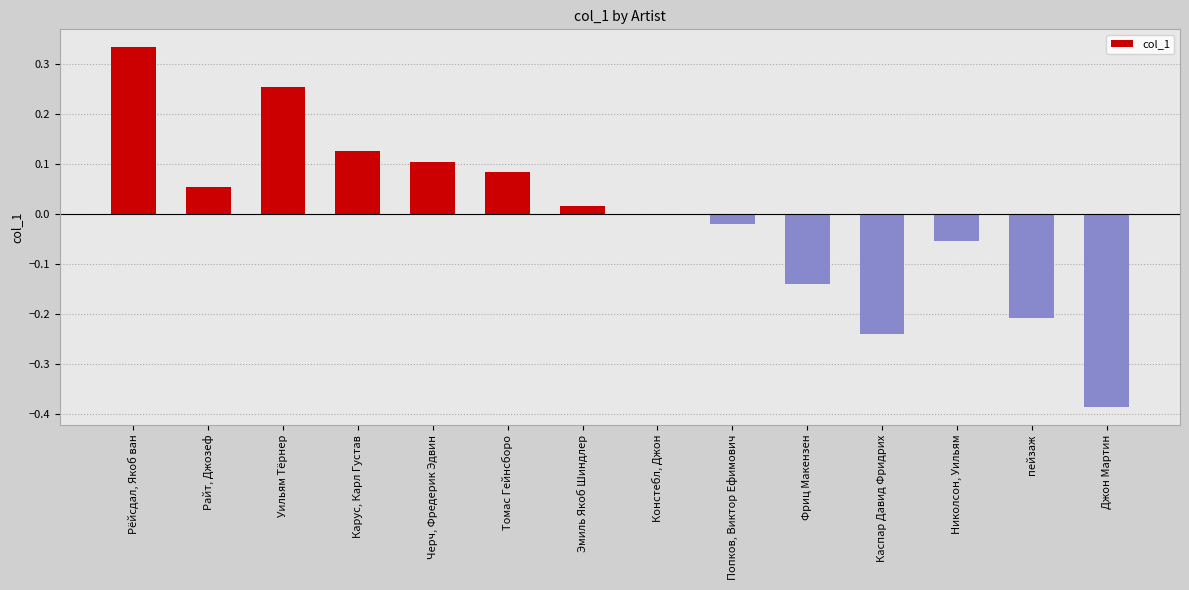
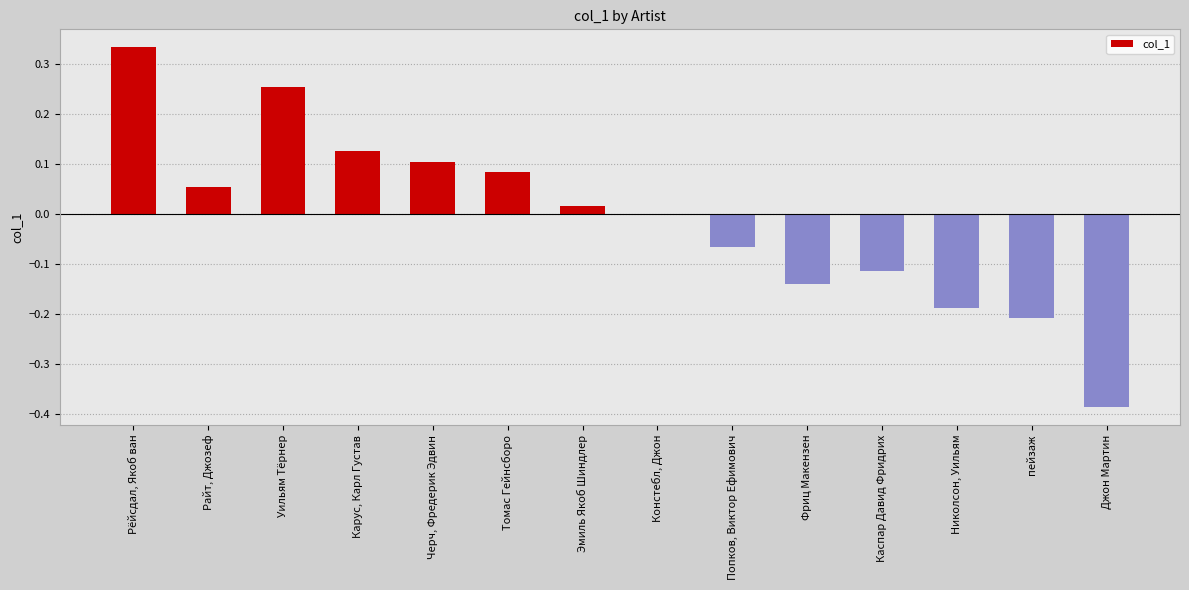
  {
    "Рёйсдал, Якоб ван": 0.33,
    "Райт, Джозеф": 0.05,
    "Уильям Тёрнер": 0.25,
    "Карус, Карл Густав": 0.13,
    "Черч, Фредерик Эдвин": 0.10,
    "Томас Гейнсборо": 0.08,
    "Эмиль Якоб Шиндлер": 0.02,
    "Констебл, Джон": 0.00,
-   "Попков, Виктор Ефимович": -0.02,
+   "Попков, Виктор Ефимович": -0.07,
    "Фриц Макензен": -0.14,
-   "Каспар Давид Фридрих": -0.24,
-   "Николсон, Уильям": -0.05,
+   "Каспар Давид Фридрих": -0.11,
+   "Николсон, Уильям": -0.19,
    "пейзаж": -0.21,
    "Джон Мартин": -0.39
  }
